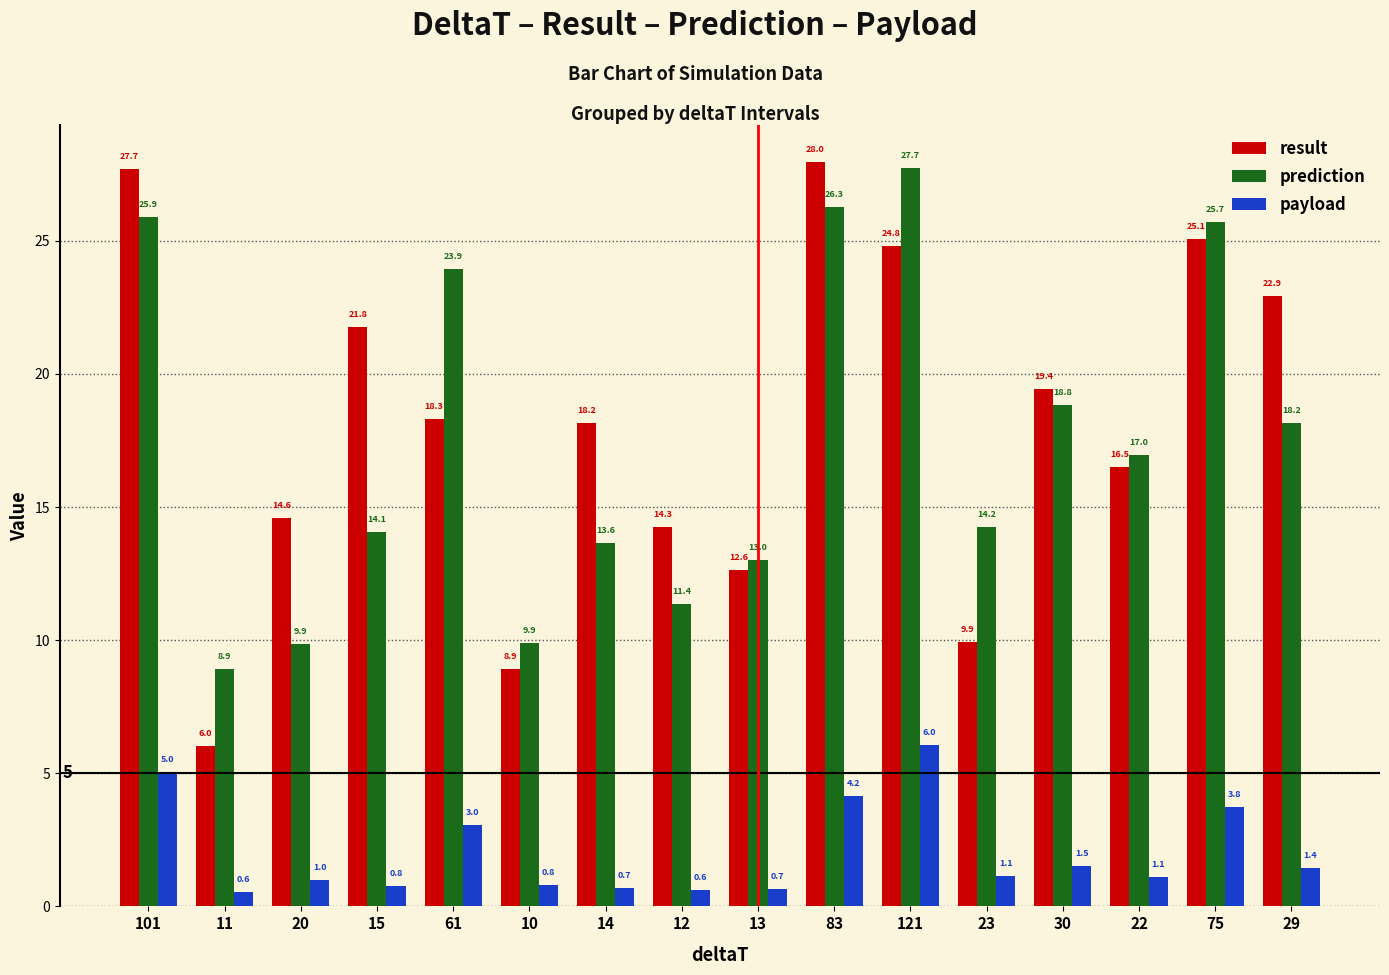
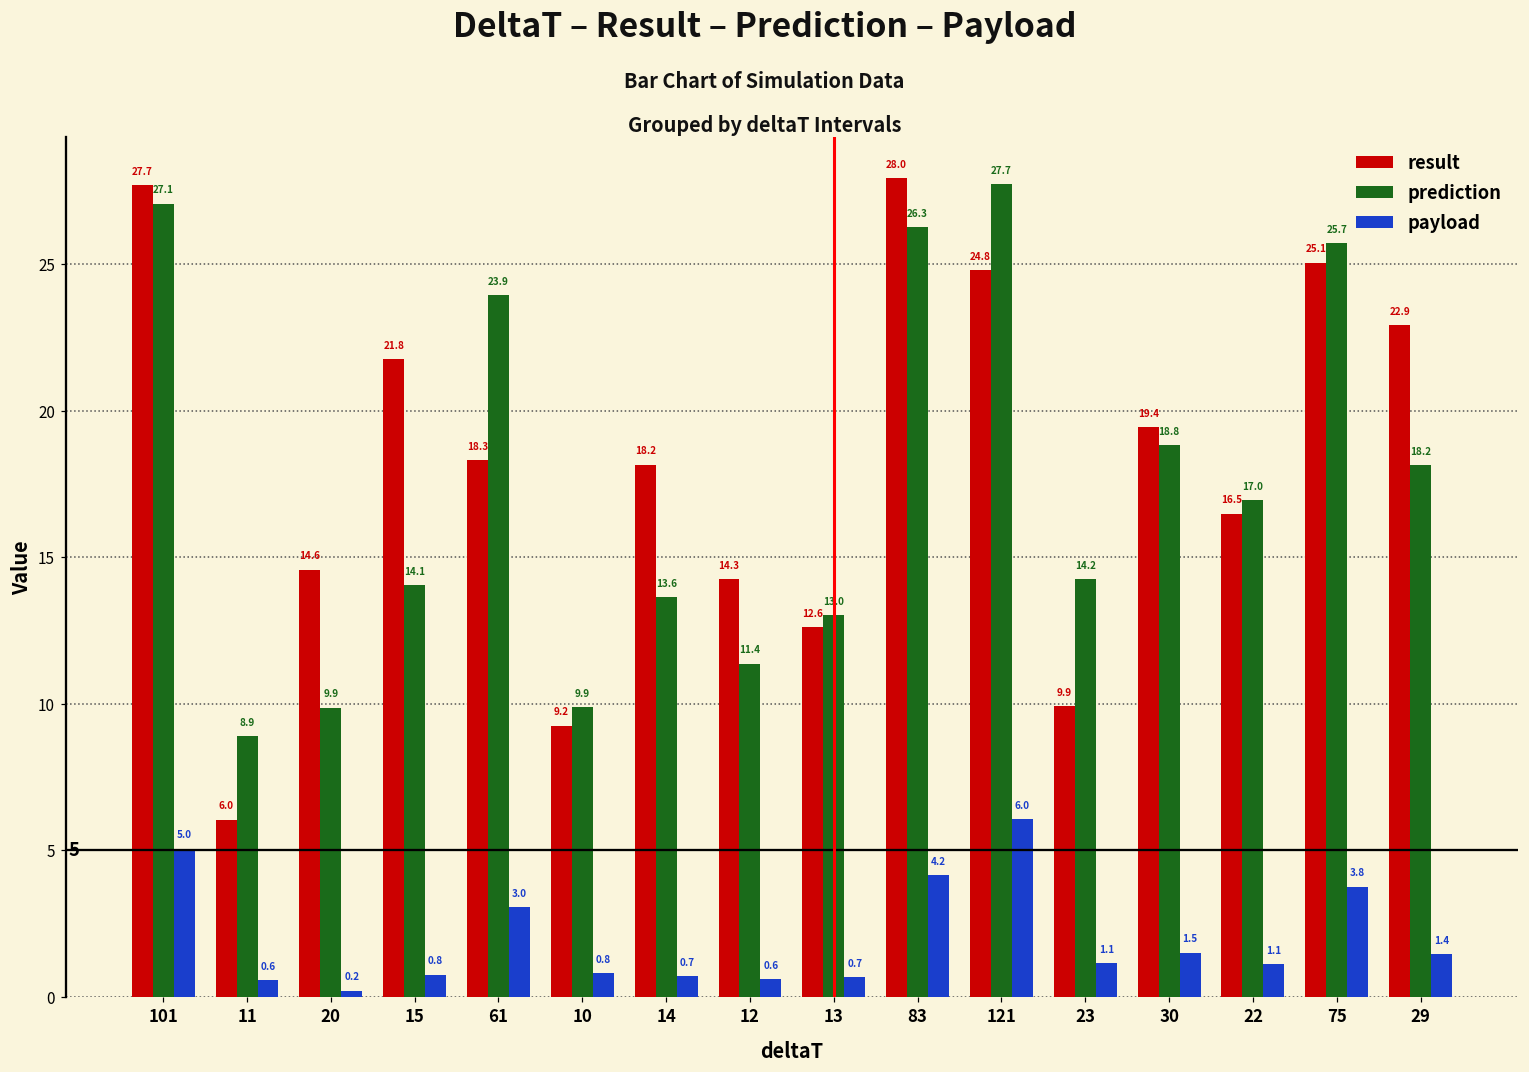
  {
    "result": {
      "101": 27.7,
      "11": 6.0,
      "20": 14.6,
      "15": 21.8,
      "61": 18.3,
-     "10": 8.9,
+     "10": 9.2,
      "14": 18.2,
      "12": 14.3,
      "13": 12.6,
      "83": 28.0,
      "121": 24.8,
      "23": 9.9,
      "30": 19.4,
      "22": 16.5,
      "75": 25.1,
      "29": 22.9
    },
    "prediction": {
-     "101": 25.9,
+     "101": 27.1,
      "11": 8.9,
      "20": 9.9,
      "15": 14.1,
      "61": 23.9,
      "10": 9.9,
      "14": 13.6,
      "12": 11.4,
      "13": 13.0,
      "83": 26.3,
      "121": 27.7,
      "23": 14.2,
      "30": 18.8,
      "22": 17.0,
      "75": 25.7,
      "29": 18.2
    },
    "payload": {
      "101": 5.0,
      "11": 0.6,
-     "20": 1.0,
+     "20": 0.2,
      "15": 0.8,
      "61": 3.0,
      "10": 0.8,
      "14": 0.7,
      "12": 0.6,
      "13": 0.7,
      "83": 4.2,
      "121": 6.0,
      "23": 1.1,
      "30": 1.5,
      "22": 1.1,
      "75": 3.8,
      "29": 1.4
    }
  }
